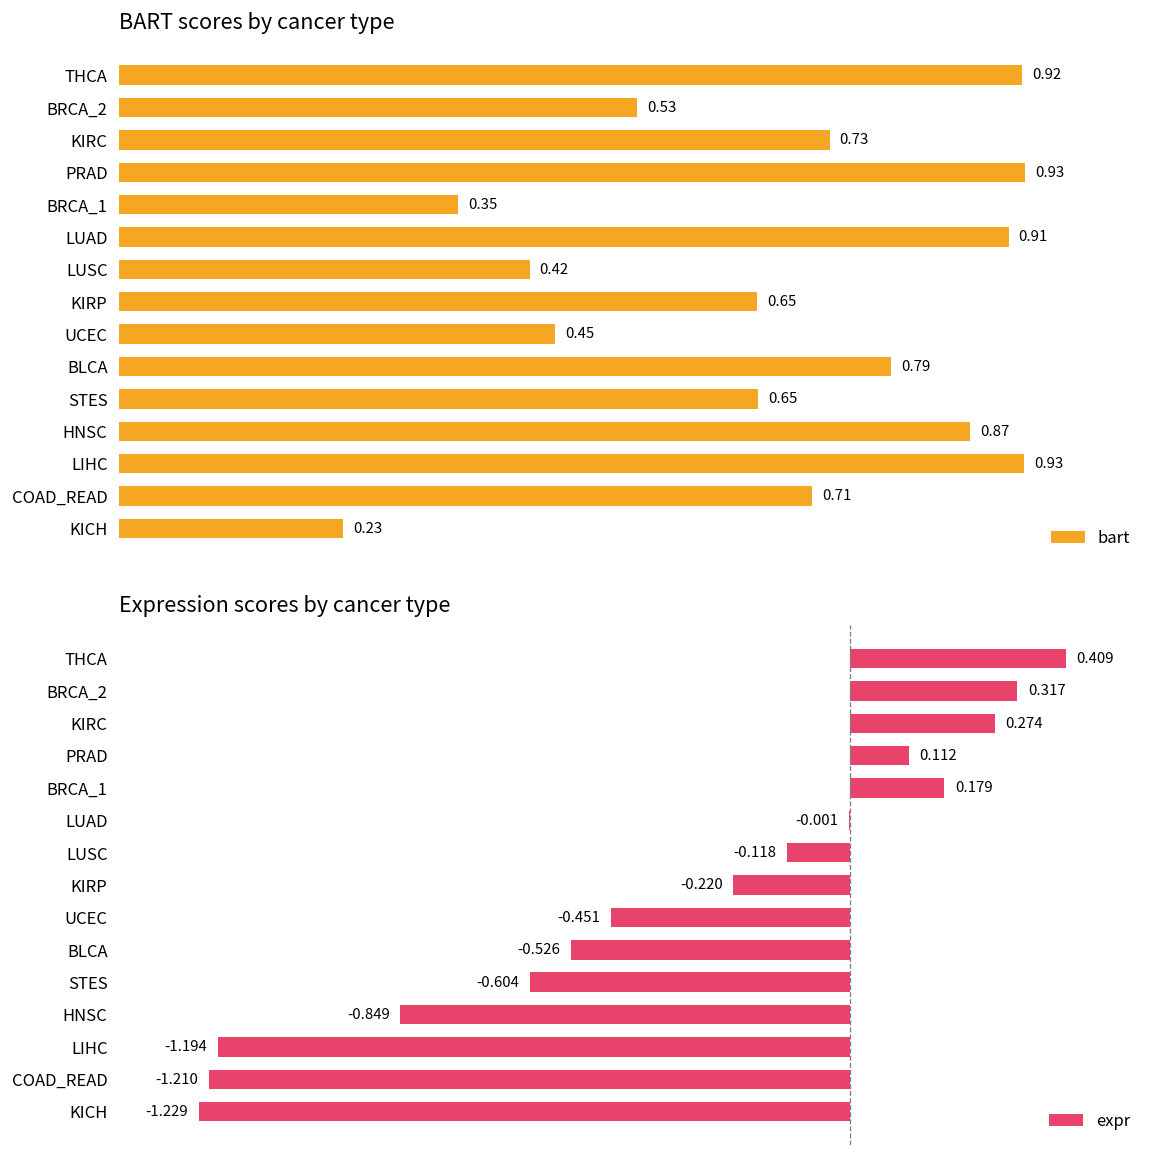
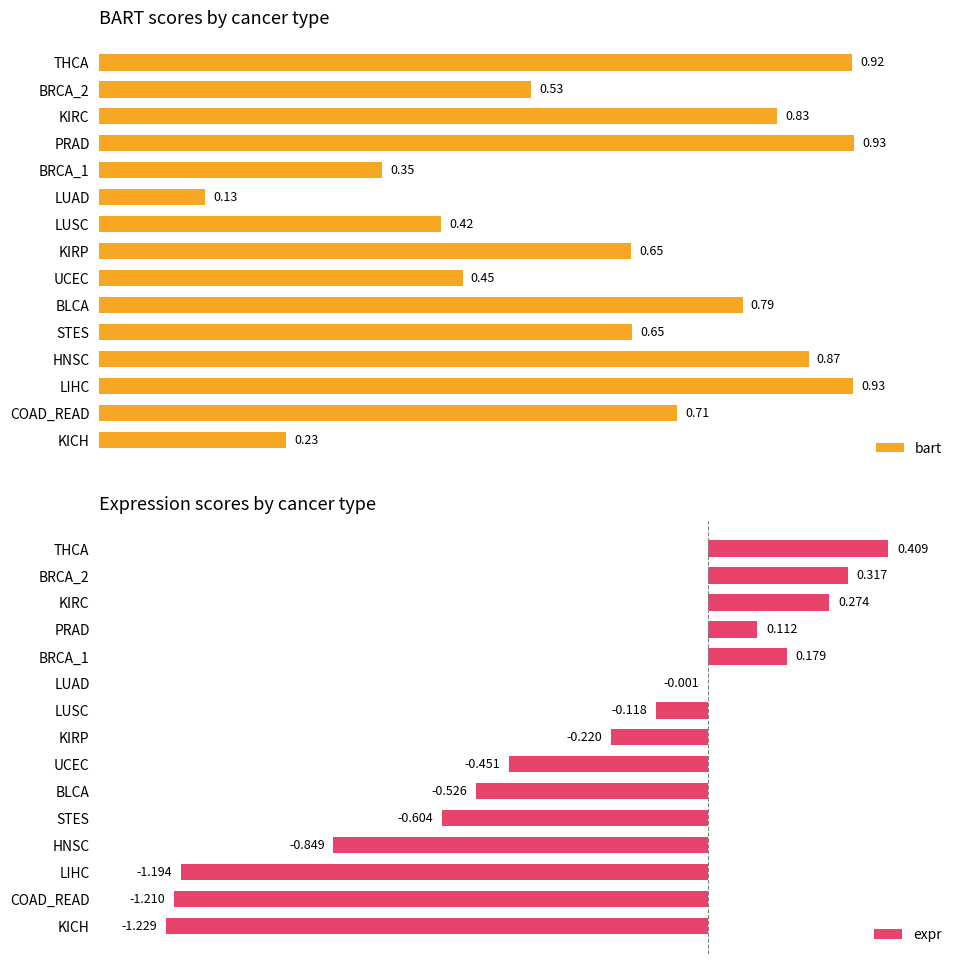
  {
    "BART scores by cancer type": {
      "THCA": 0.92,
      "BRCA_2": 0.53,
-     "KIRC": 0.73,
+     "KIRC": 0.83,
      "PRAD": 0.93,
      "BRCA_1": 0.35,
-     "LUAD": 0.91,
+     "LUAD": 0.13,
      "LUSC": 0.42,
      "KIRP": 0.65,
      "UCEC": 0.45,
      "BLCA": 0.79,
      "STES": 0.65,
      "HNSC": 0.87,
      "LIHC": 0.93,
      "COAD_READ": 0.71,
      "KICH": 0.23
    },
    "Expression scores by cancer type": {
      "THCA": 0.409,
      "BRCA_2": 0.317,
      "KIRC": 0.274,
      "PRAD": 0.112,
      "BRCA_1": 0.179,
      "LUAD": -0.001,
      "LUSC": -0.118,
      "KIRP": -0.220,
      "UCEC": -0.451,
      "BLCA": -0.526,
      "STES": -0.604,
      "HNSC": -0.849,
      "LIHC": -1.194,
      "COAD_READ": -1.210,
      "KICH": -1.229
    }
  }
